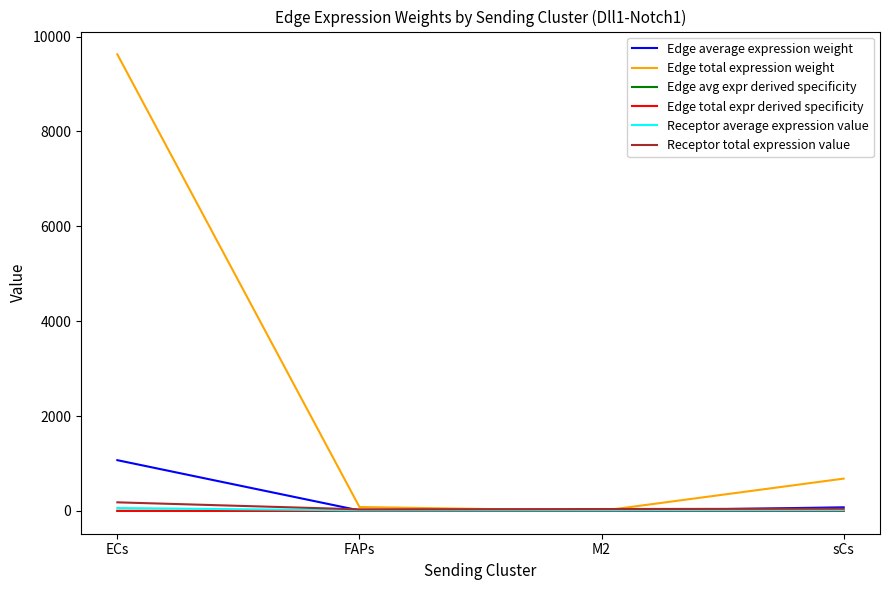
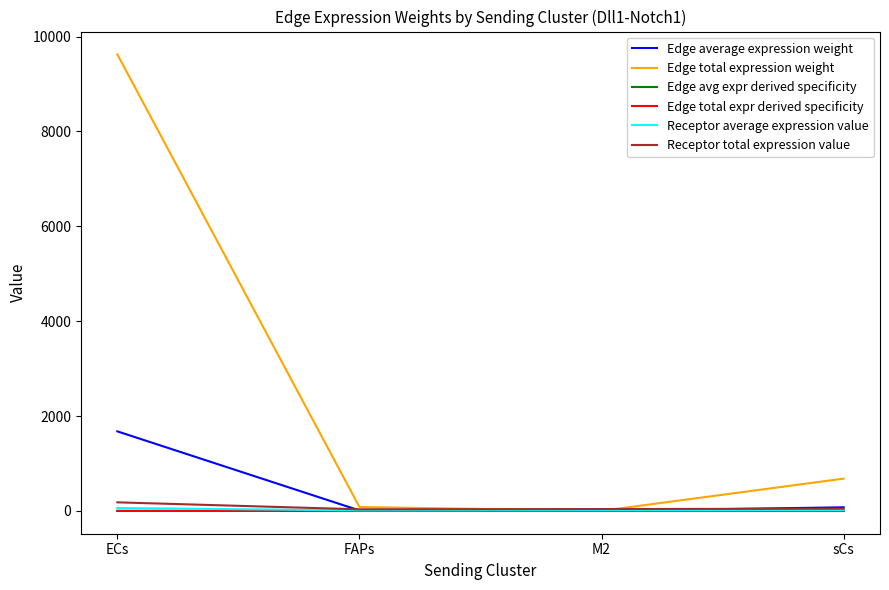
  {
    "Edge average expression weight": {
-     "ECs": 1100
+     "ECs": 1700
    },
    "Edge total expression weight": {
      "ECs": 9600,
      "sCs": 700
    },
    "Edge total expr derived specificity": {
      "ECs": 0
    },
    "Receptor average expression value": {
      "ECs": 100
    },
    "Receptor total expression value": {
      "ECs": 200
    }
  }
